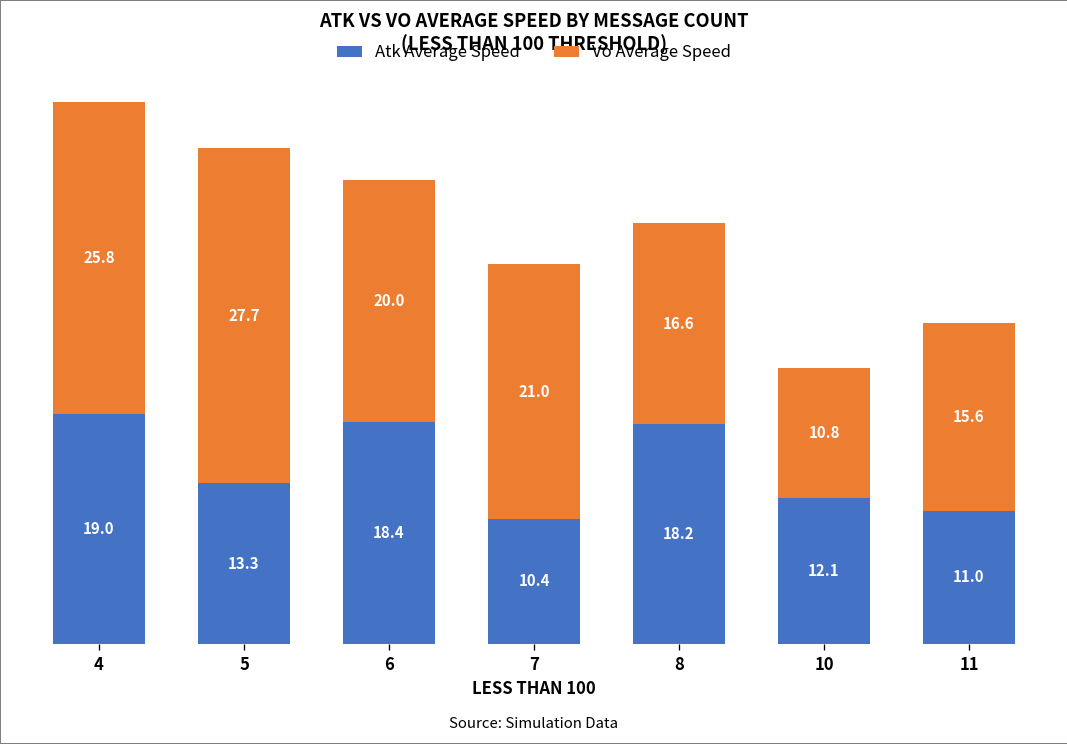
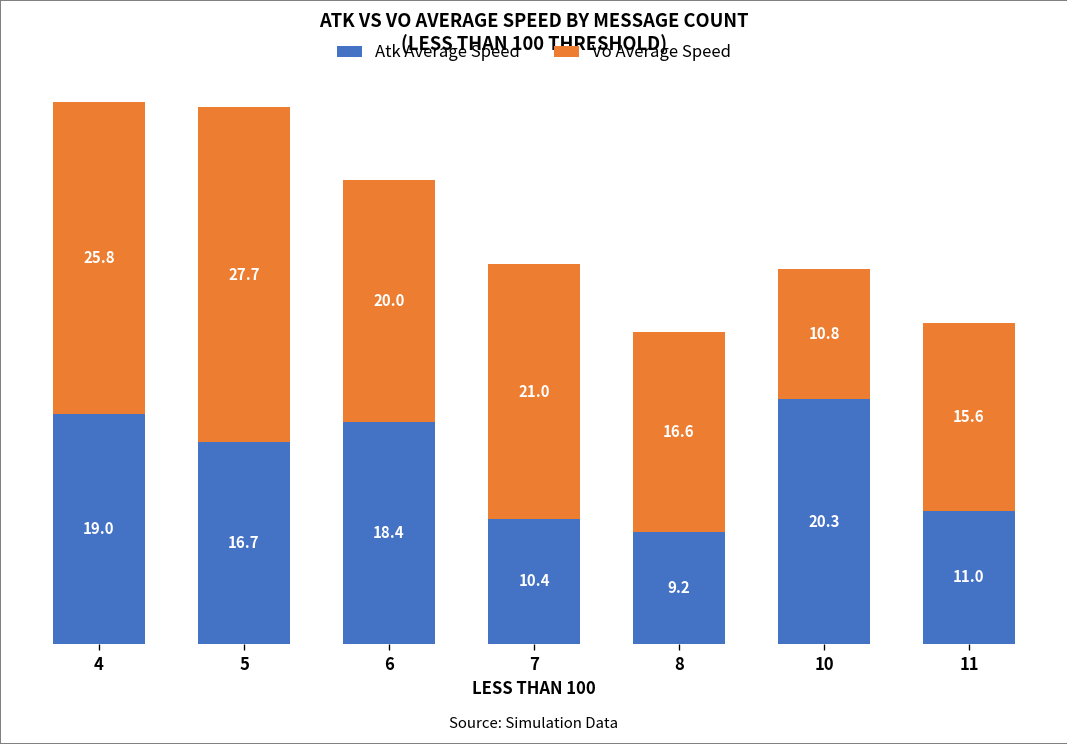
  {
    "Atk Average Speed": {
      "4": 19.0,
-     "5": 13.3,
+     "5": 16.7,
      "6": 18.4,
      "7": 10.4,
-     "8": 18.2,
-     "10": 12.1,
+     "8": 9.2,
+     "10": 20.3,
      "11": 11.0
    },
    "Vo Average Speed": {
      "4": 25.8,
      "5": 27.7,
      "6": 20.0,
      "7": 21.0,
      "8": 16.6,
      "10": 10.8,
      "11": 15.6
    }
  }
